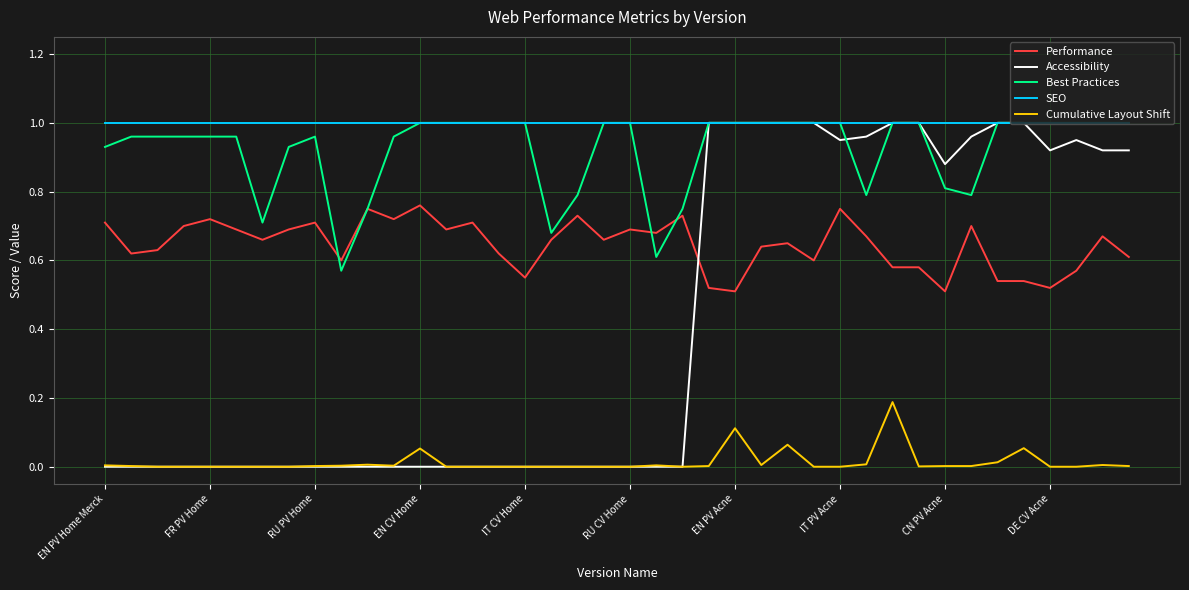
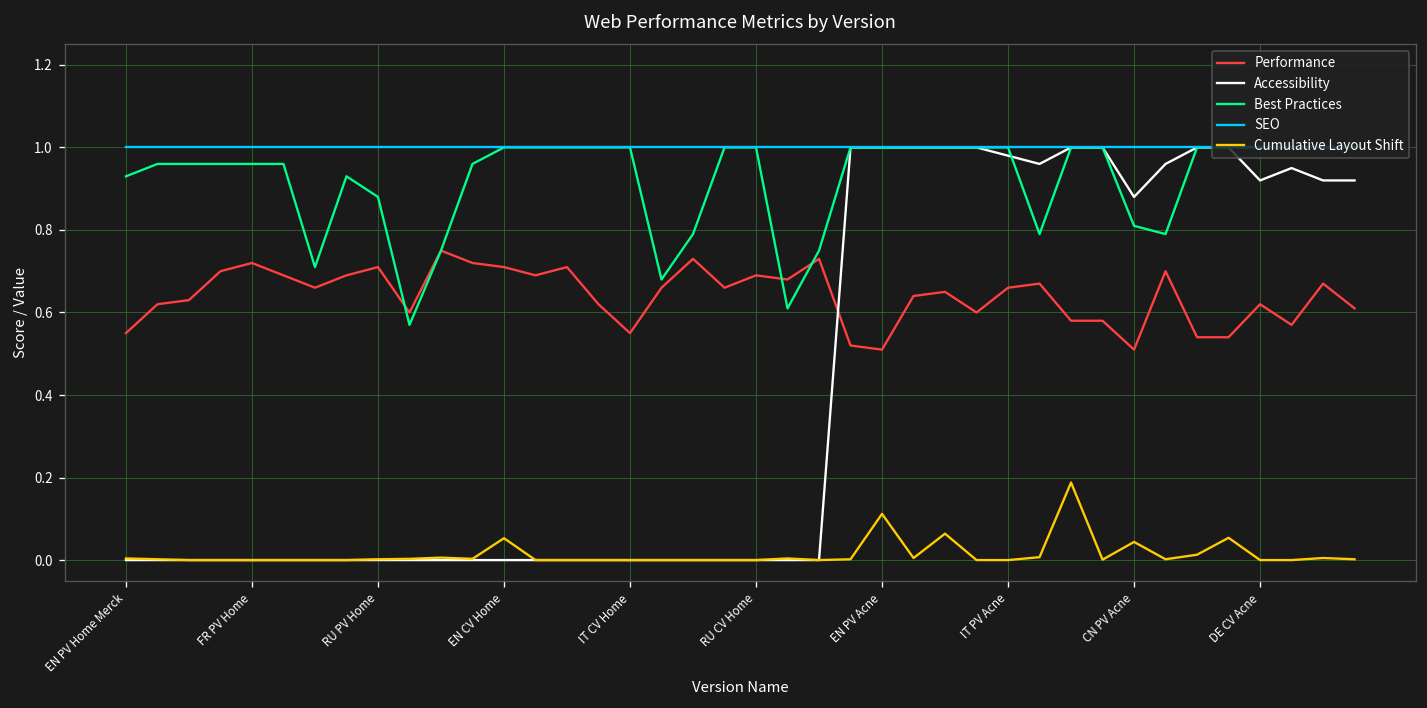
  {
    "Performance": {
-     "EN PV Home Merck": 0.71,
+     "EN PV Home Merck": 0.55,
      "FR PV Home": 0.72,
      "RU PV Home": 0.71,
-     "EN CV Home": 0.76,
+     "EN CV Home": 0.71,
      "IT CV Home": 0.55,
      "RU CV Home": 0.69,
      "EN PV Acne": 0.51,
-     "IT PV Acne": 0.75,
+     "IT PV Acne": 0.66,
      "CN PV Acne": 0.51,
-     "DE CV Acne": 0.52
+     "DE CV Acne": 0.62
    },
    "Accessibility": {
      "EN CV Home": 0.00,
-     "IT PV Acne": 0.95,
+     "IT PV Acne": 0.98,
      "CN PV Acne": 0.88,
      "DE CV Acne": 0.92
    },
    "Best Practices": {
      "EN PV Home Merck": 0.93,
      "FR PV Home": 0.96,
-     "RU PV Home": 0.96,
+     "RU PV Home": 0.88,
      "CN PV Acne": 0.81
    },
    "SEO": {
      "EN PV Home Merck": 1.00,
      "FR PV Home": 1.00,
      "RU PV Home": 1.00,
      "CN PV Acne": 1.00
    },
    "Cumulative Layout Shift": {
      "EN CV Home": 0.05,
      "EN PV Acne": 0.11,
      "IT PV Acne": 0.00,
-     "CN PV Acne": 0.00,
+     "CN PV Acne": 0.04,
      "DE CV Acne": 0.00
    }
  }
